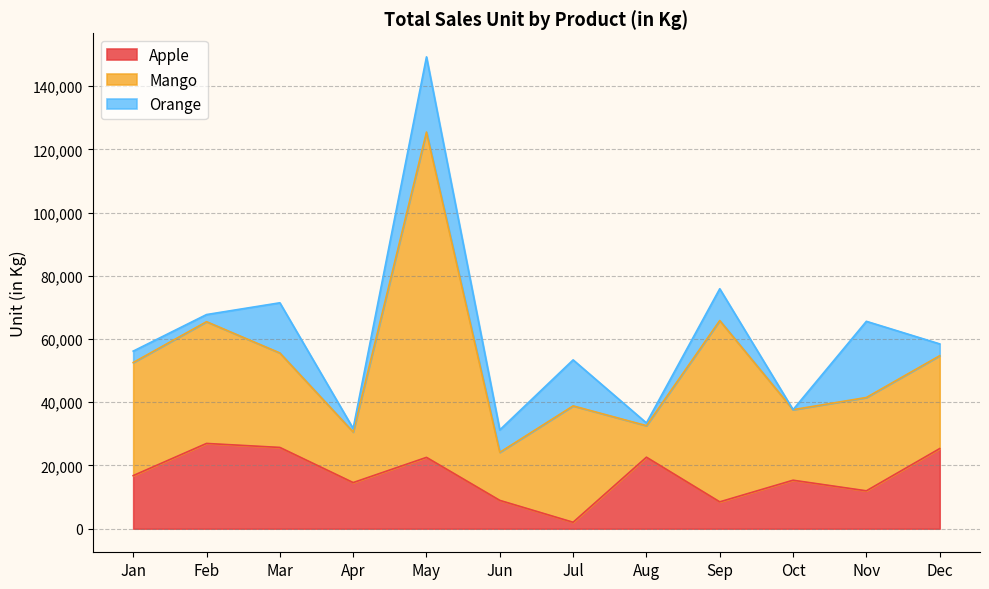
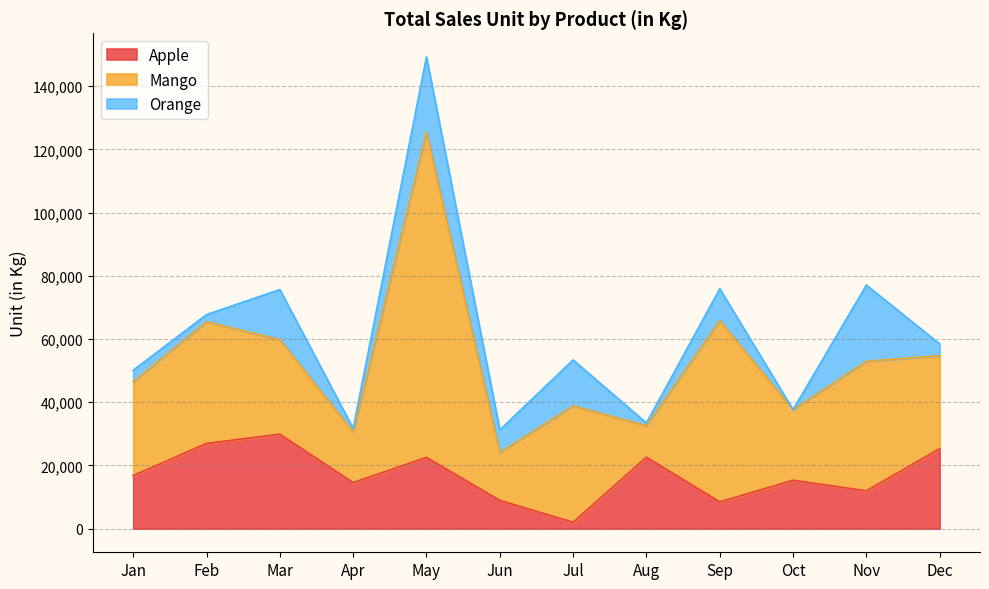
  {
    "Apple": {
      "Jan": "17,000",
      "Feb": "27,000",
-     "Mar": "26,000",
+     "Mar": "30,000",
      "Apr": "15,000",
      "May": "23,000",
      "Jun": "9,000",
      "Jul": "2,000",
      "Aug": "23,000",
      "Sep": "8,000",
      "Oct": "15,000",
      "Nov": "12,000",
      "Dec": "25,000"
    },
    "Mango": {
-     "Jan": "36,000",
+     "Jan": "30,000",
      "Feb": "39,000",
      "Mar": "30,000",
      "Apr": "16,000",
      "May": "103,000",
      "Jun": "15,000",
      "Jul": "37,000",
      "Aug": "10,000",
      "Sep": "57,000",
-     "Nov": "30,000",
+     "Nov": "41,000",
      "Dec": "29,000"
    },
    "Orange": {
      "Jan": "4,000",
      "Feb": "2,000",
      "Mar": "16,000",
      "Apr": "1,000",
      "May": "24,000",
      "Jun": "7,000",
      "Jul": "15,000",
      "Aug": "1,000",
      "Sep": "10,000",
      "Nov": "24,000",
      "Dec": "4,000"
    }
  }
